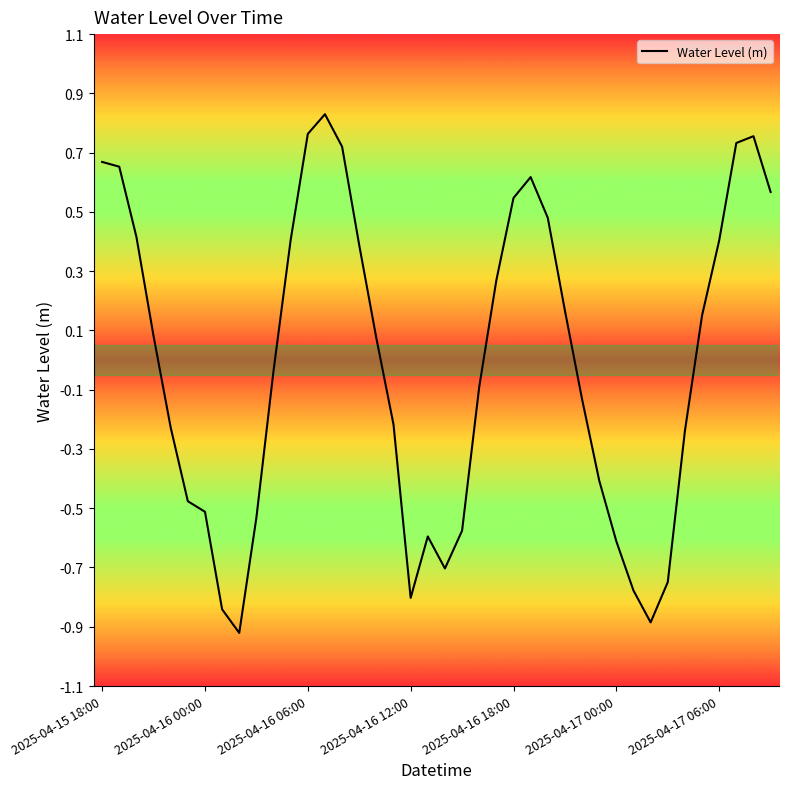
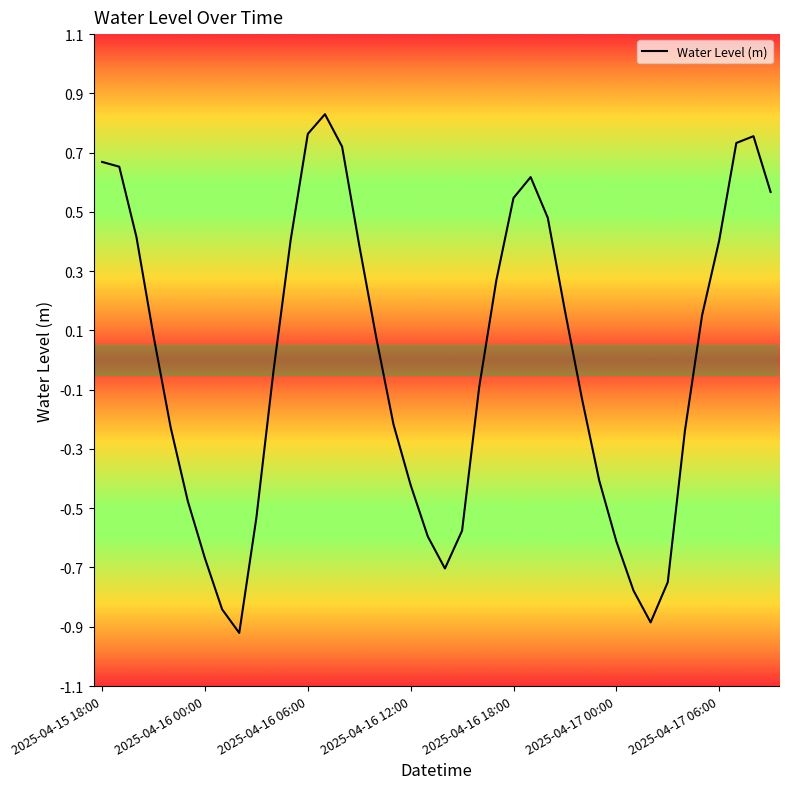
  {
    "2025-04-15 18:00": 0.67,
-   "2025-04-16 00:00": -0.51,
+   "2025-04-16 00:00": -0.67,
    "2025-04-16 06:00": 0.76,
-   "2025-04-16 12:00": -0.80,
+   "2025-04-16 12:00": -0.42,
    "2025-04-16 18:00": 0.55,
    "2025-04-17 00:00": -0.61,
    "2025-04-17 06:00": 0.40
  }
